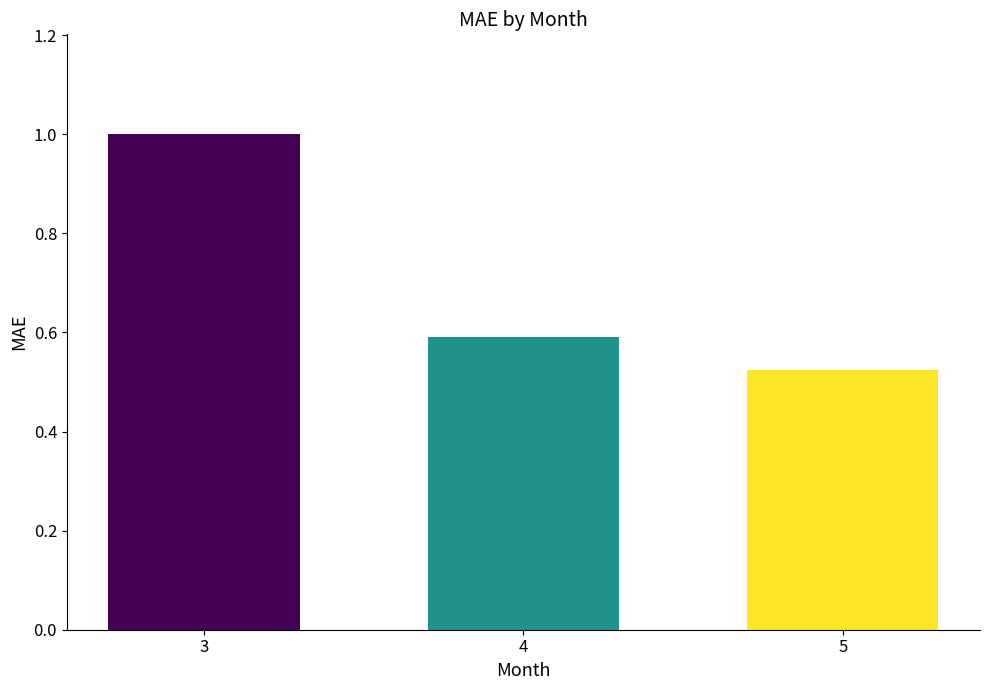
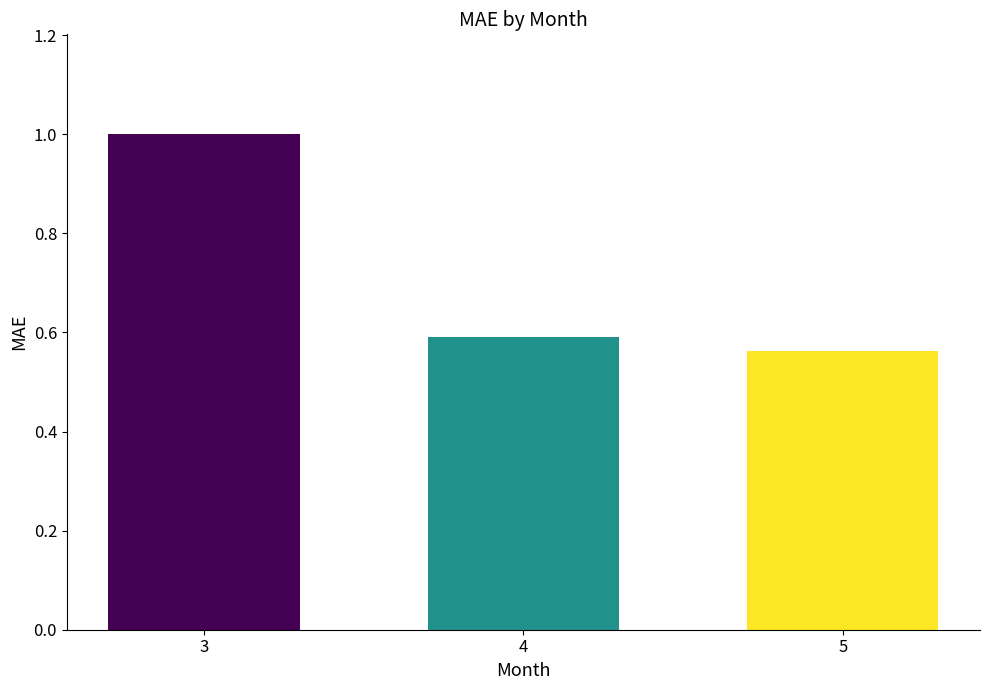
  {
    "3": 1.00,
    "4": 0.59,
-   "5": 0.52
+   "5": 0.56
  }
